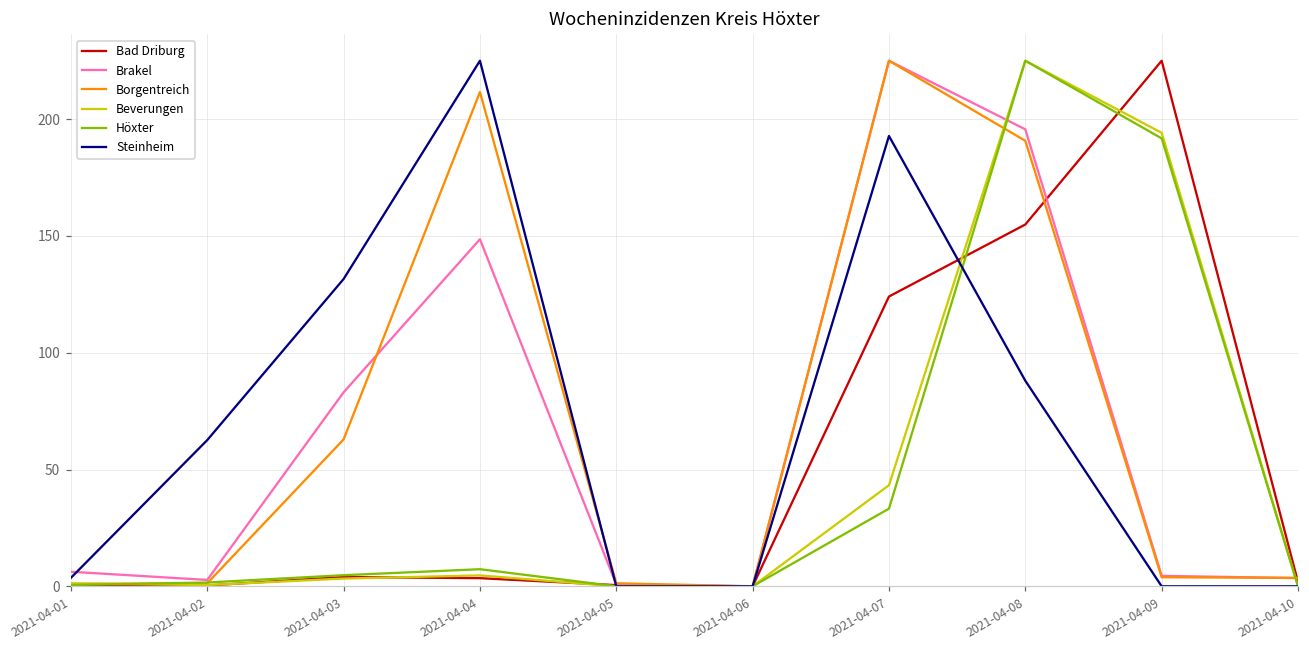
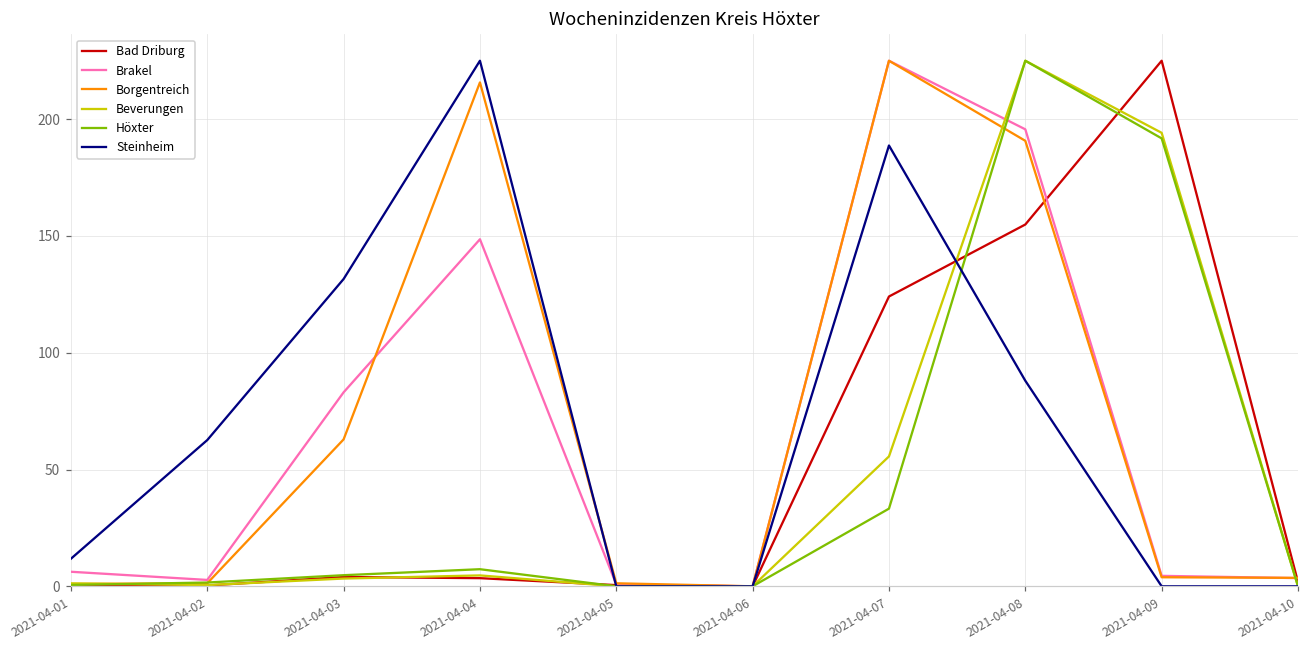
  {
    "Bad Driburg": {
      "2021-04-07": 124,
      "2021-04-08": 155,
      "2021-04-09": 225,
      "2021-04-10": 2
    },
    "Brakel": {
      "2021-04-01": 6,
      "2021-04-03": 83,
      "2021-04-04": 149,
      "2021-04-08": 196
    },
    "Borgentreich": {
      "2021-04-03": 63,
-     "2021-04-04": 212,
+     "2021-04-04": 216,
      "2021-04-08": 191
    },
    "Beverungen": {
-     "2021-04-07": 43,
+     "2021-04-07": 56,
      "2021-04-09": 194
    },
    "Höxter": {
      "2021-04-04": 7,
      "2021-04-07": 33,
      "2021-04-09": 192
    },
    "Steinheim": {
-     "2021-04-01": 4,
+     "2021-04-01": 12,
      "2021-04-02": 63,
      "2021-04-03": 132,
      "2021-04-04": 225,
-     "2021-04-07": 193,
+     "2021-04-07": 189,
      "2021-04-08": 88,
      "2021-04-09": 0
    }
  }
